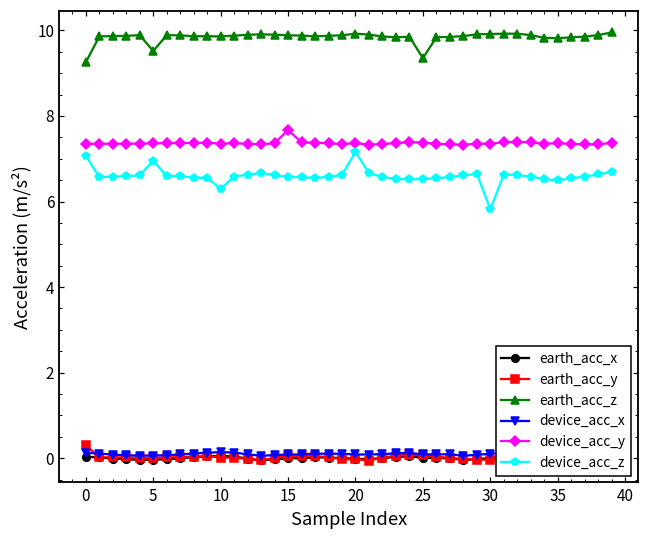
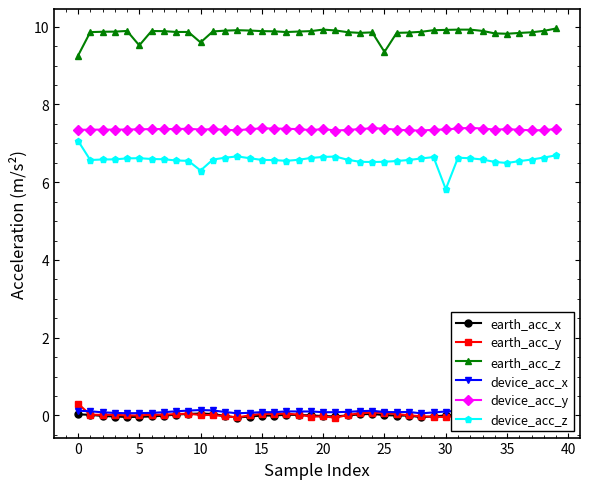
  {
    "earth_acc_x": {
      "0": 0.0
    },
    "earth_acc_y": {
      "0": 0.3
    },
    "earth_acc_z": {
      "0": 9.3,
      "5": 9.5,
-     "10": 9.9,
+     "10": 9.6,
      "15": 9.9,
      "20": 9.9,
      "25": 9.4,
      "30": 9.9,
      "35": 9.8
    },
    "device_acc_x": {
      "0": 0.1,
      "10": 0.1,
      "20": 0.1,
      "30": 0.1
    },
    "device_acc_y": {
      "0": 7.3,
      "5": 7.4,
      "10": 7.4,
-     "15": 7.7,
+     "15": 7.4,
      "20": 7.4,
      "25": 7.4,
      "30": 7.4,
      "35": 7.4
    },
    "device_acc_z": {
      "0": 7.1,
-     "5": 7.0,
+     "5": 6.6,
      "10": 6.3,
      "15": 6.6,
-     "20": 7.2,
+     "20": 6.6,
      "25": 6.5,
      "30": 5.8,
      "35": 6.5
    }
  }
